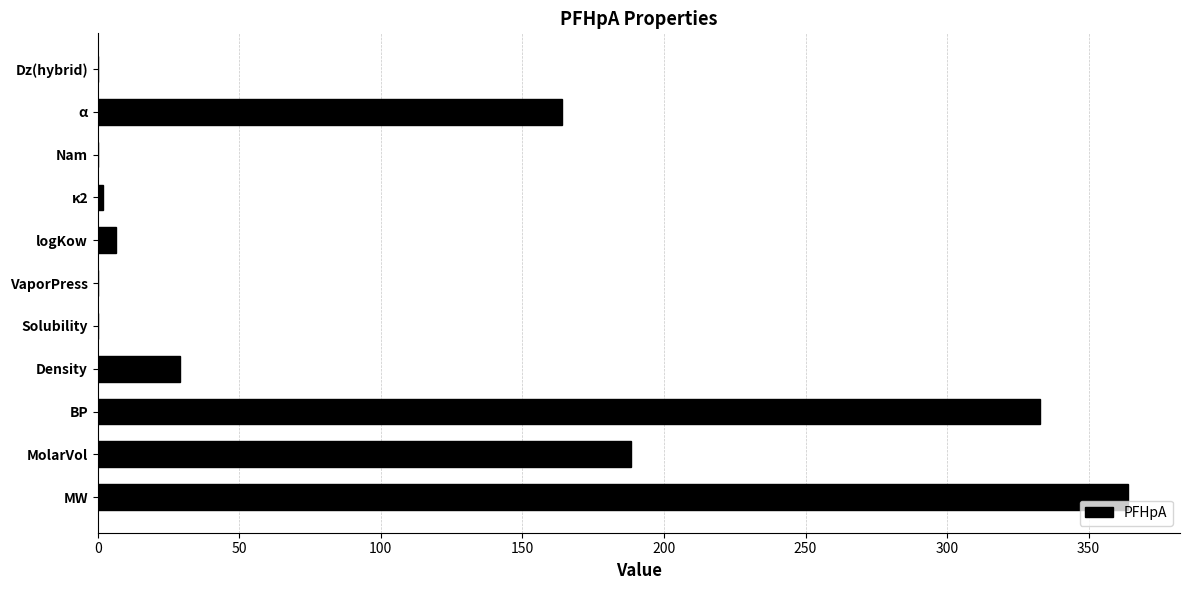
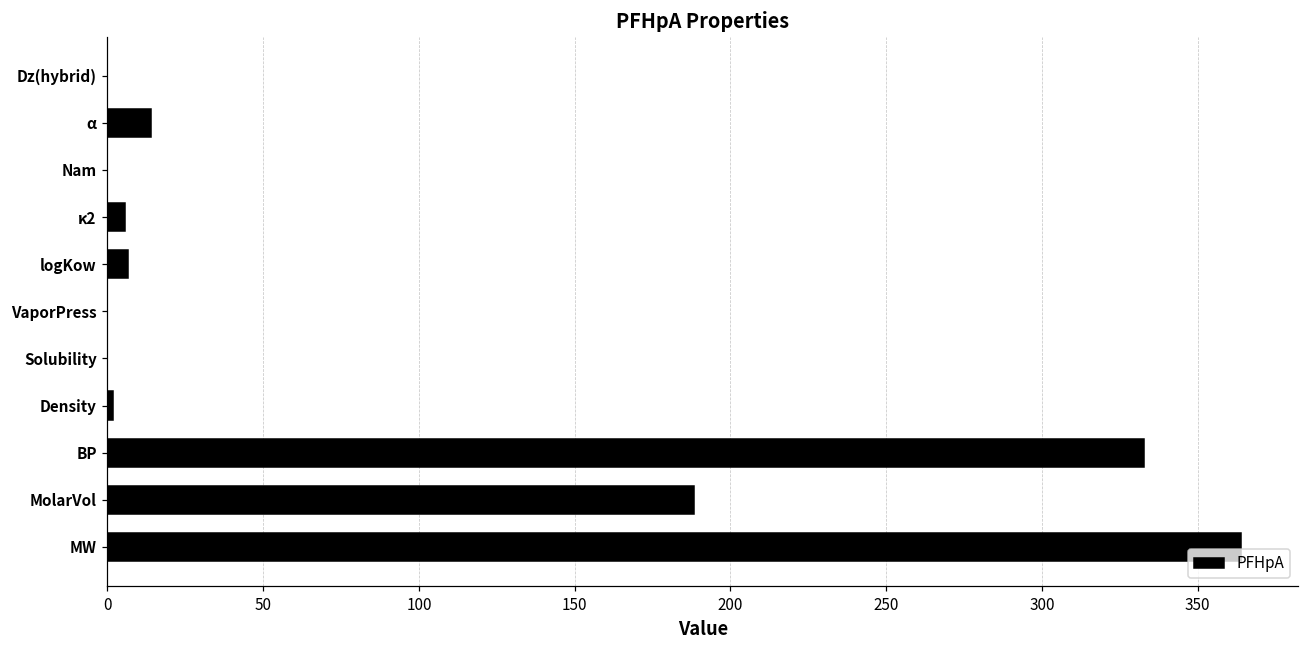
  {
-   "α": 164,
+   "α": 14,
    "Nam": 0,
-   "κ2": 2,
+   "κ2": 6,
    "logKow": 7,
    "VaporPress": 0,
    "Solubility": 0,
-   "Density": 29,
+   "Density": 2,
    "BP": 333,
    "MolarVol": 188,
    "MW": 364
  }
